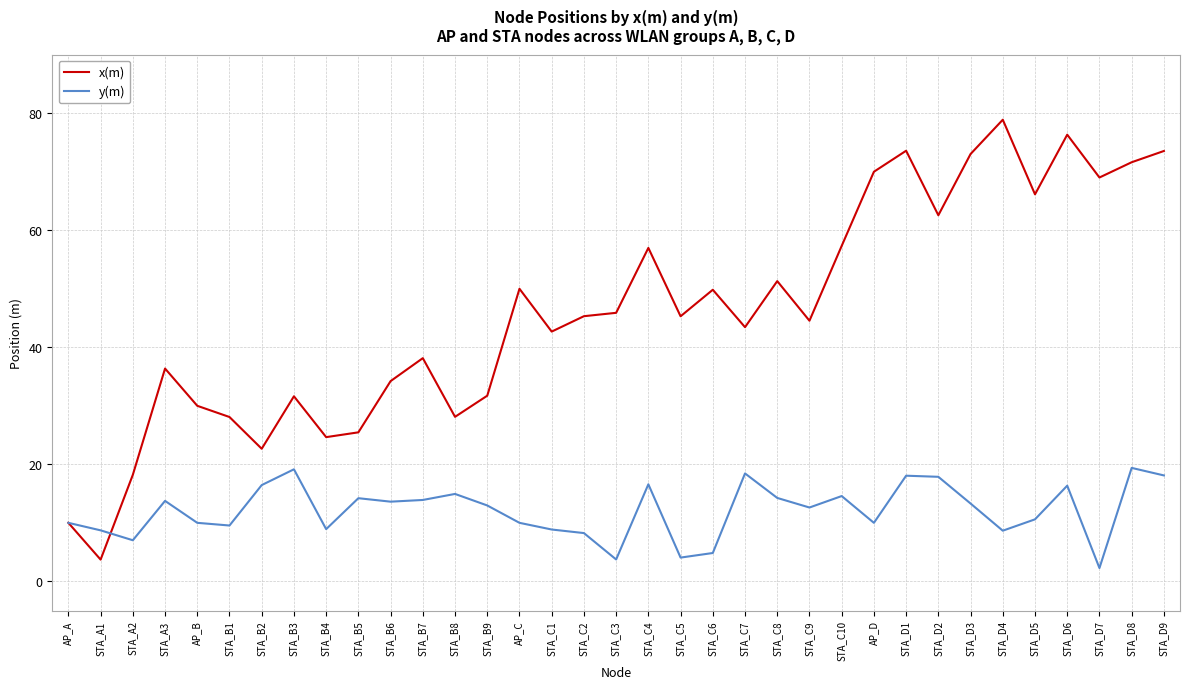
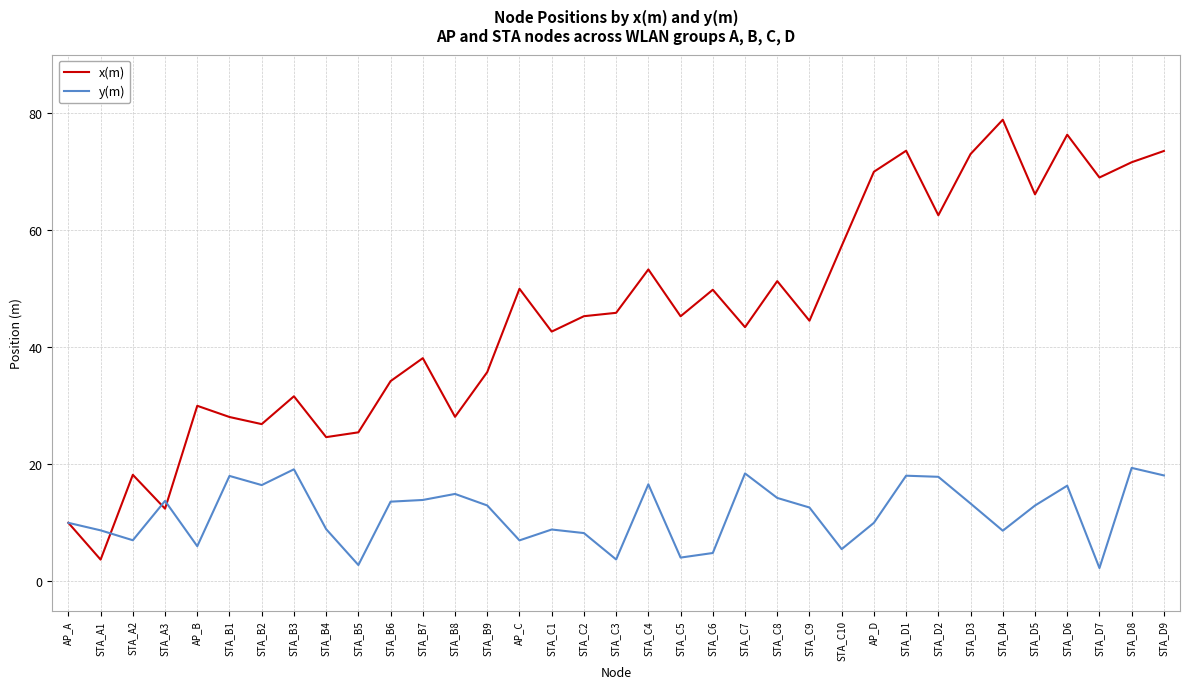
  {
    "x(m)": {
      "STA_A1": 4,
      "STA_A2": 18,
-     "STA_A3": 36,
+     "STA_A3": 12,
      "AP_B": 30,
      "STA_B1": 28,
-     "STA_B2": 23,
+     "STA_B2": 27,
      "STA_B3": 32,
      "STA_B4": 25,
      "STA_B5": 25,
      "STA_B6": 34,
      "STA_B7": 38,
      "STA_B8": 28,
-     "STA_B9": 32,
+     "STA_B9": 36,
      "AP_C": 50,
      "STA_C1": 43,
      "STA_C2": 45,
      "STA_C3": 46,
-     "STA_C4": 57,
+     "STA_C4": 53,
      "STA_C5": 45,
      "STA_C6": 50,
      "STA_C7": 43,
      "STA_C8": 51,
      "STA_C9": 45,
      "STA_C10": 57,
      "AP_D": 70,
      "STA_D1": 74,
      "STA_D2": 63,
      "STA_D3": 73,
      "STA_D4": 79,
      "STA_D5": 66,
      "STA_D6": 76,
      "STA_D7": 69,
      "STA_D8": 72,
      "STA_D9": 74
    },
    "y(m)": {
      "STA_A1": 9,
      "STA_A2": 7,
      "STA_A3": 14,
-     "AP_B": 10,
-     "STA_B1": 10,
+     "AP_B": 6,
+     "STA_B1": 18,
      "STA_B2": 16,
      "STA_B3": 19,
      "STA_B4": 9,
-     "STA_B5": 14,
+     "STA_B5": 3,
      "STA_B6": 14,
      "STA_B7": 14,
      "STA_B8": 15,
      "STA_B9": 13,
-     "AP_C": 10,
+     "AP_C": 7,
      "STA_C1": 9,
      "STA_C2": 8,
      "STA_C3": 4,
      "STA_C4": 17,
      "STA_C5": 4,
      "STA_C6": 5,
      "STA_C7": 18,
      "STA_C8": 14,
      "STA_C9": 13,
-     "STA_C10": 15,
+     "STA_C10": 6,
      "AP_D": 10,
      "STA_D1": 18,
      "STA_D2": 18,
      "STA_D3": 13,
      "STA_D4": 9,
-     "STA_D5": 11,
+     "STA_D5": 13,
      "STA_D6": 16,
      "STA_D7": 2,
      "STA_D8": 19,
      "STA_D9": 18
    }
  }
